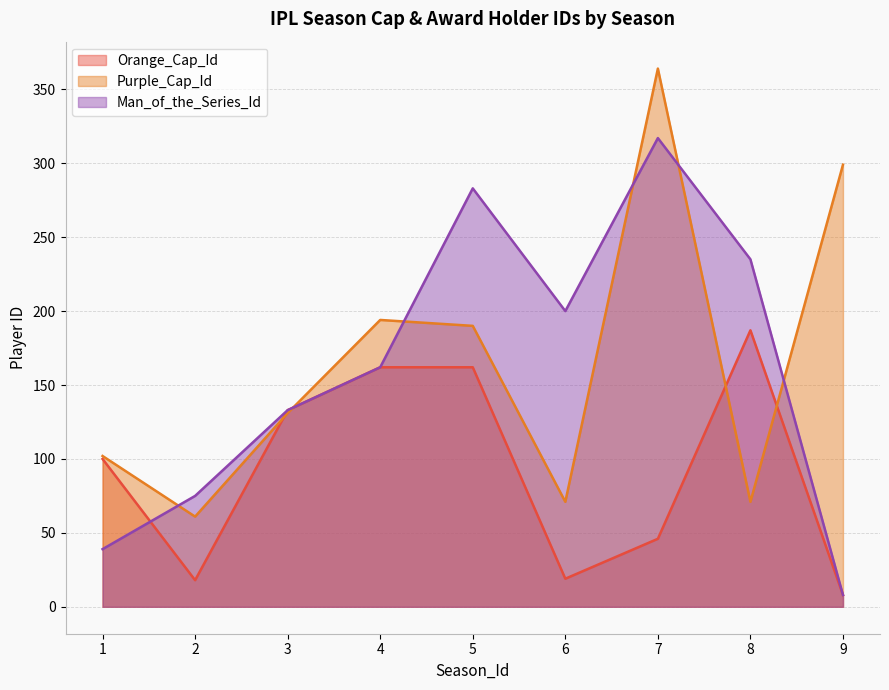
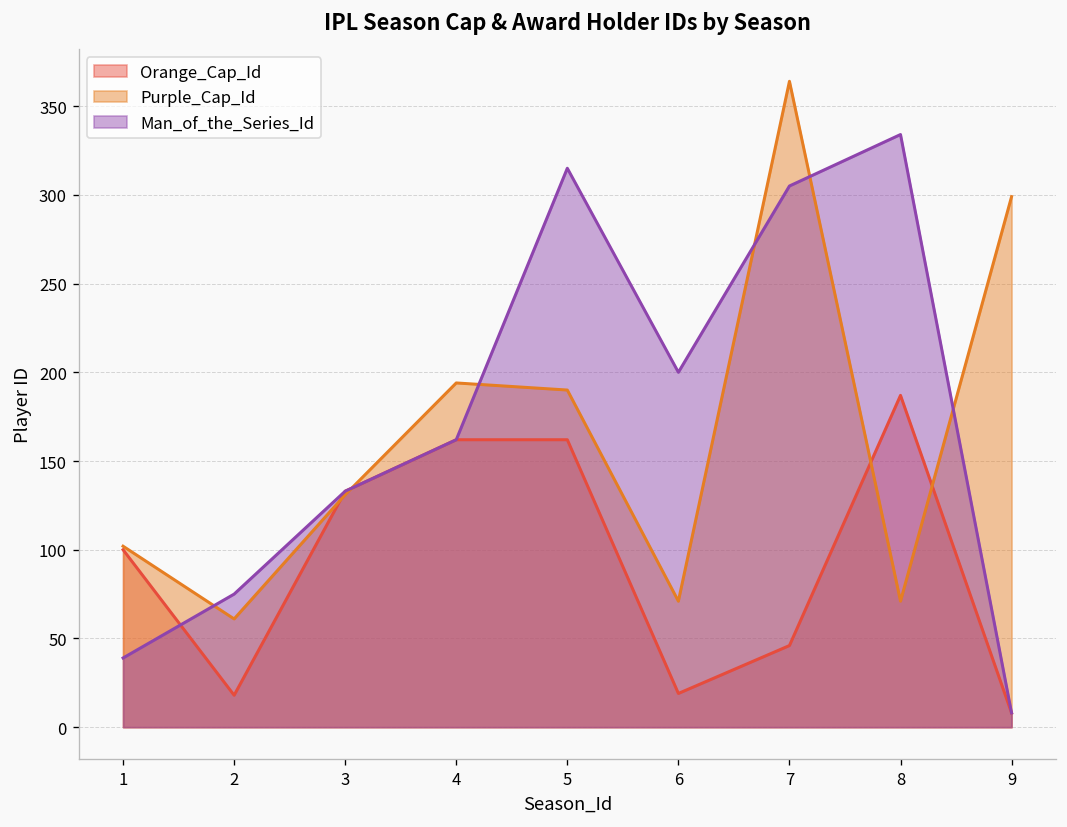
  {
    "Man_of_the_Series_Id": {
      "1": 39,
      "2": 75,
-     "5": 283,
+     "5": 315,
      "6": 200,
-     "7": 317,
-     "8": 235
+     "7": 305,
+     "8": 334
    }
  }
